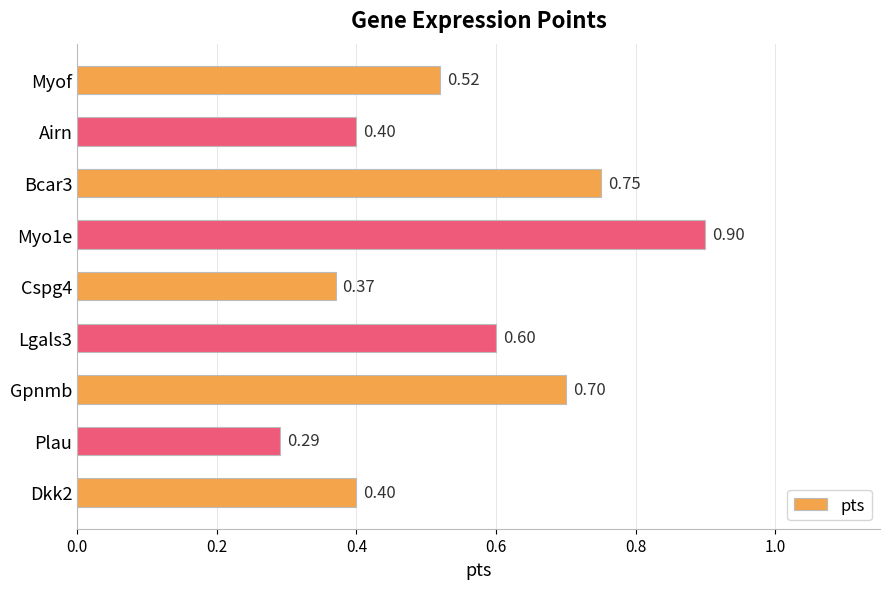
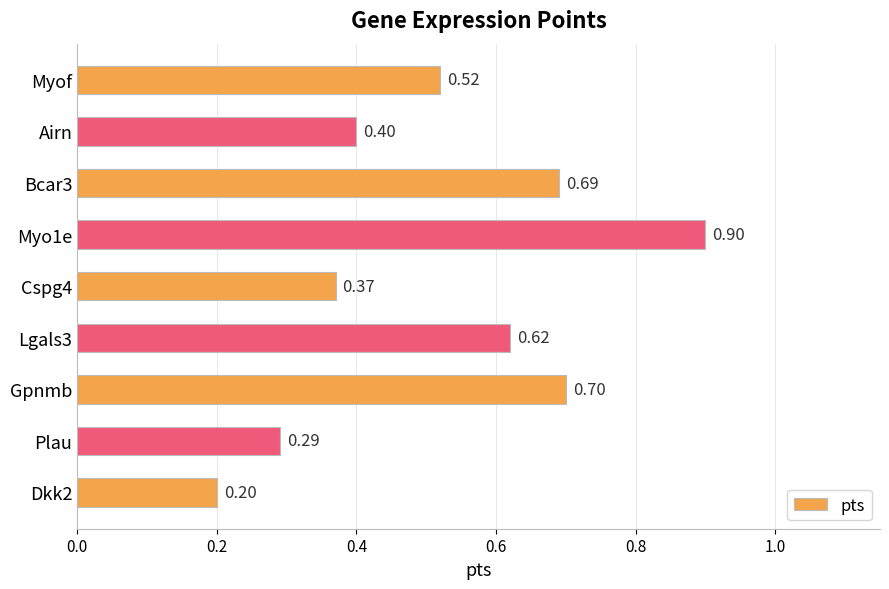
  {
    "Myof": 0.52,
    "Airn": 0.40,
-   "Bcar3": 0.75,
+   "Bcar3": 0.69,
    "Myo1e": 0.90,
    "Cspg4": 0.37,
-   "Lgals3": 0.60,
+   "Lgals3": 0.62,
    "Gpnmb": 0.70,
    "Plau": 0.29,
-   "Dkk2": 0.40
+   "Dkk2": 0.20
  }
